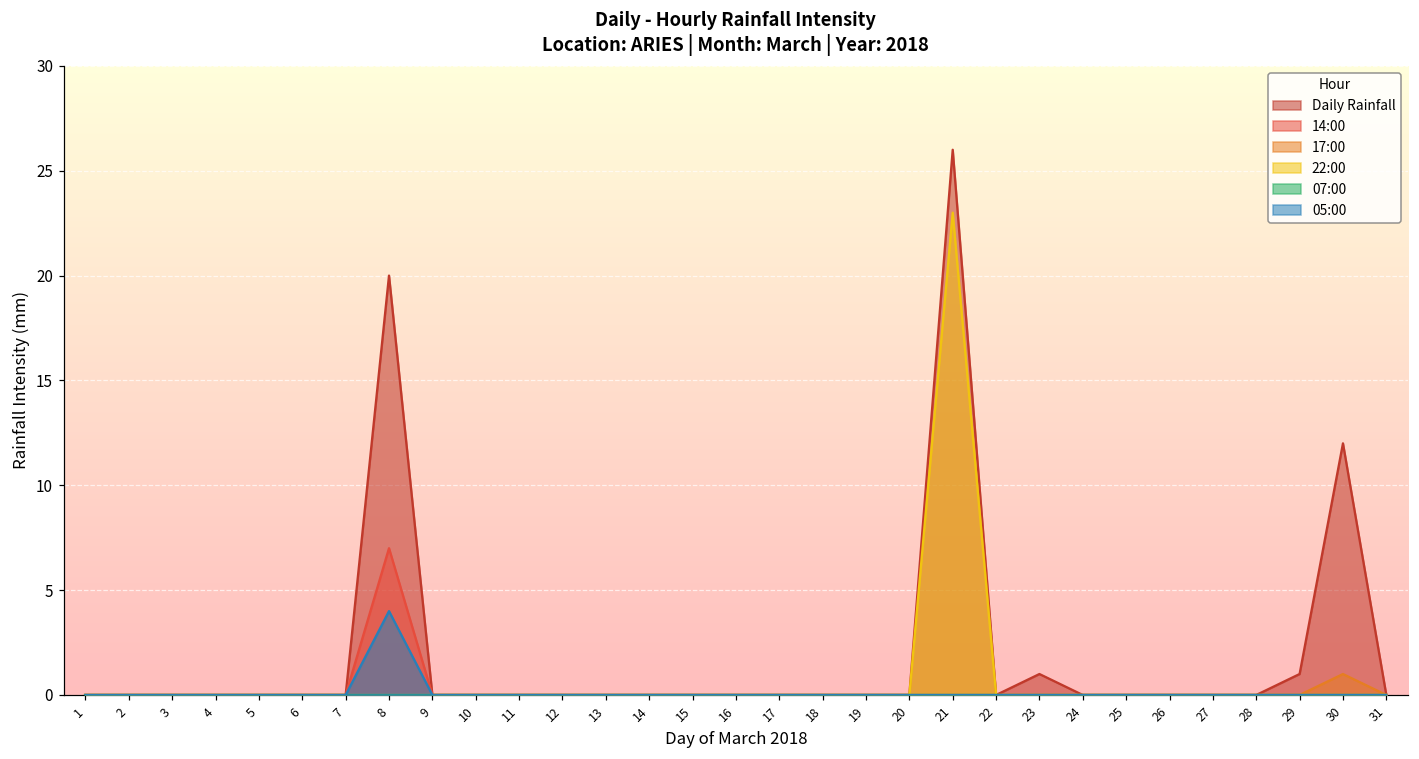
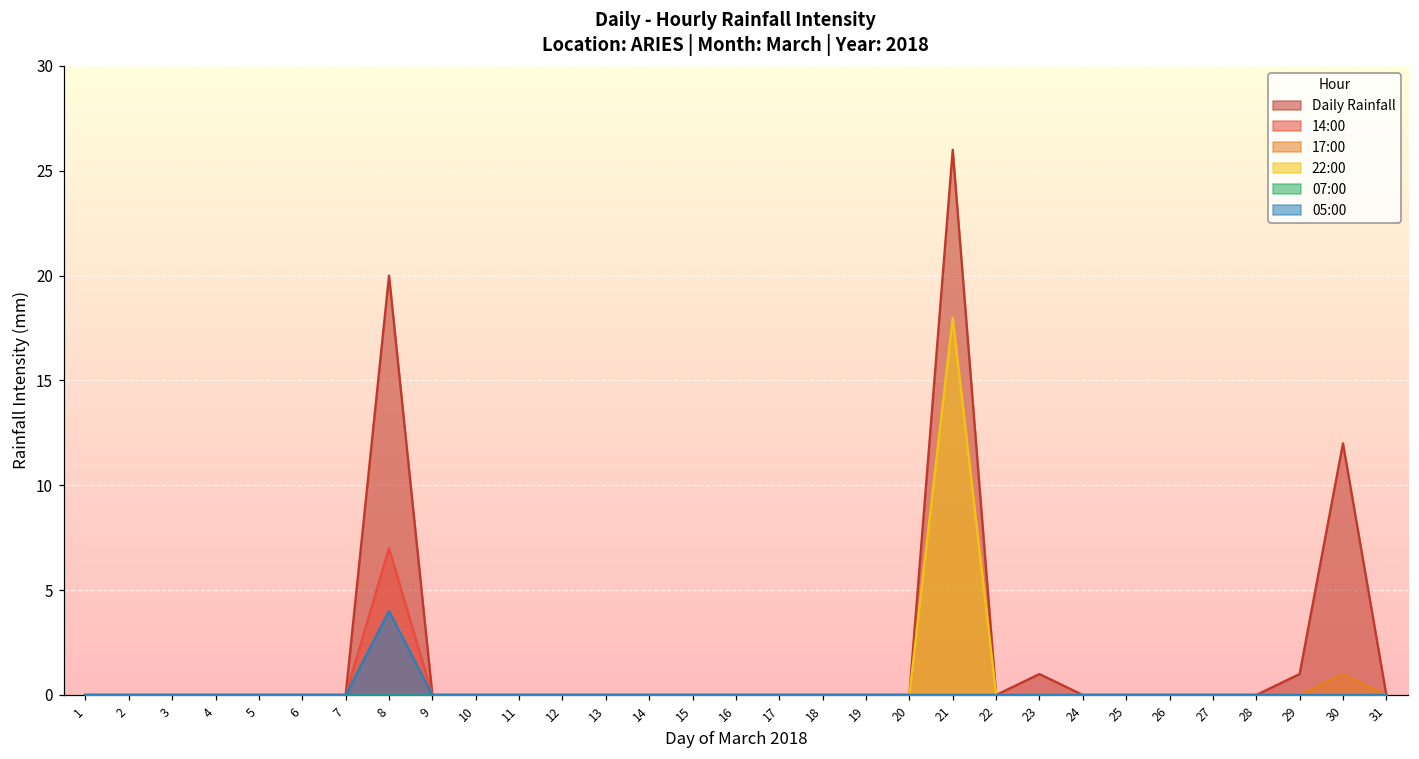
  {
    "22:00": {
-     "21": 23
+     "21": 18
    },
    "05:00": {
      "8": 4
    }
  }
